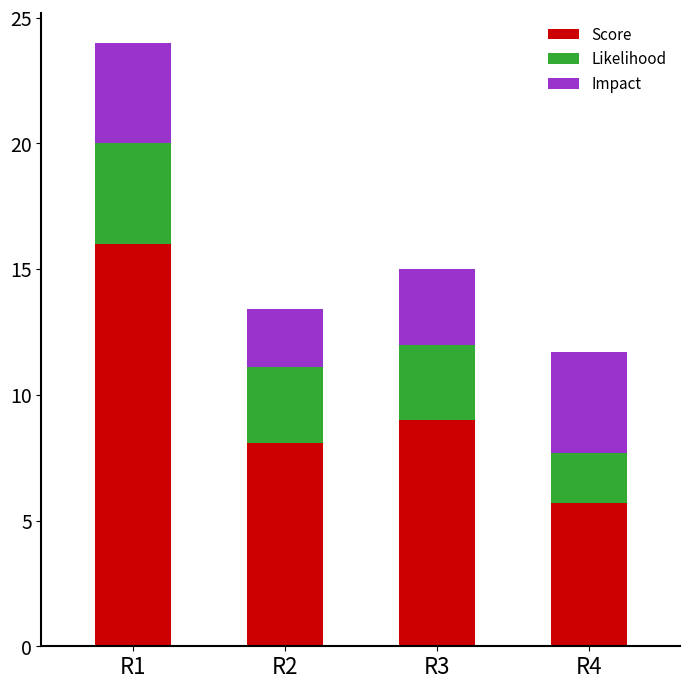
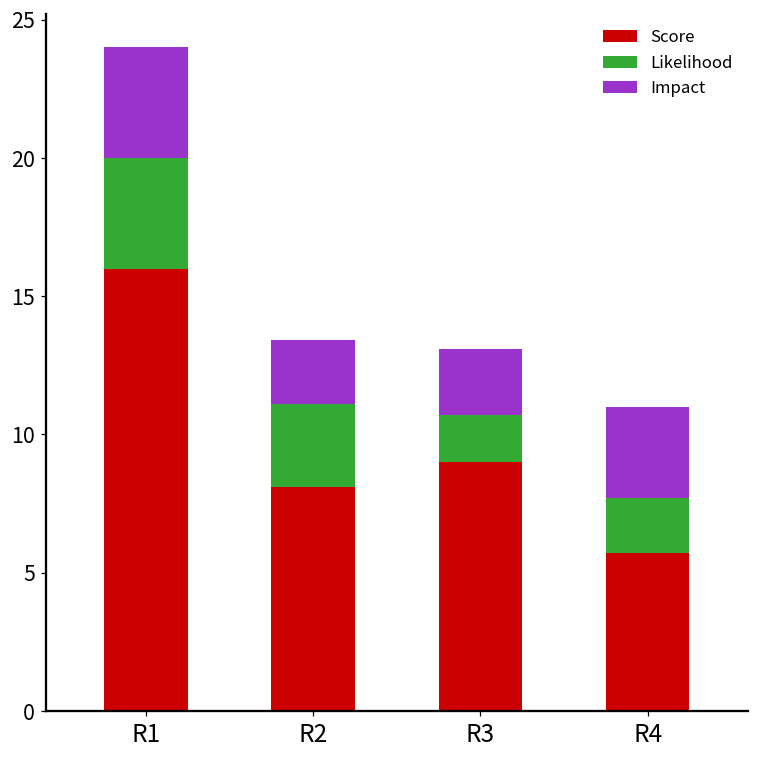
  {
    "Score": {
      "R1": 16.0,
      "R2": 8.1,
      "R3": 9.0,
      "R4": 5.7
    },
    "Likelihood": {
      "R1": 4.0,
      "R2": 3.0,
-     "R3": 3.0,
+     "R3": 1.7,
      "R4": 2.0
    },
    "Impact": {
      "R1": 4.0,
      "R2": 2.3,
-     "R3": 3.0,
-     "R4": 4.0
+     "R3": 2.4,
+     "R4": 3.3
    }
  }
